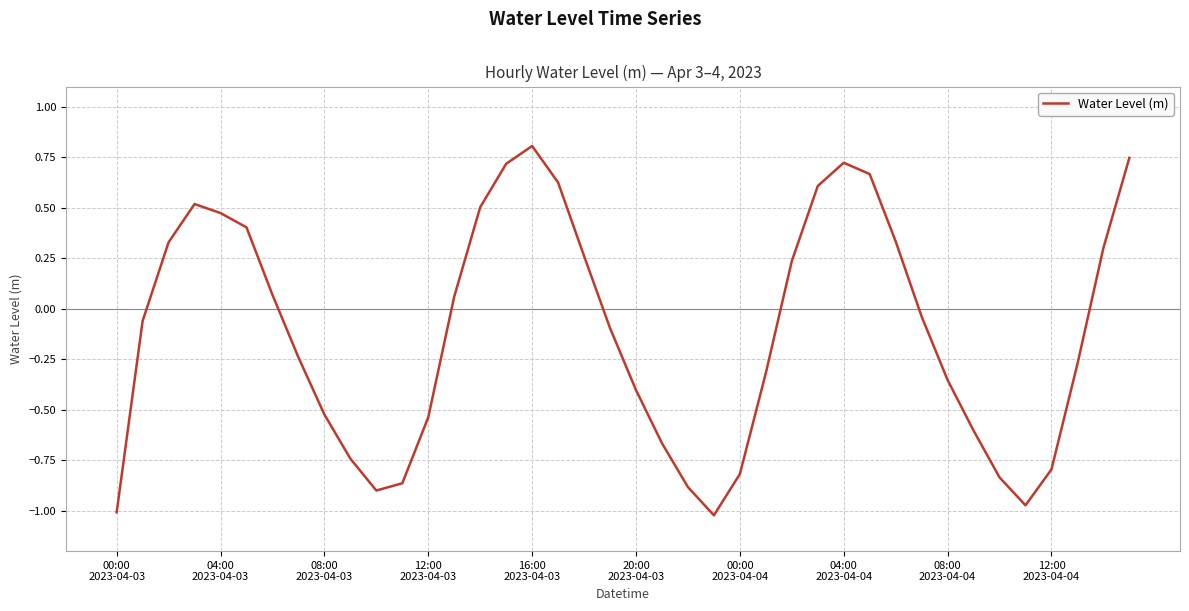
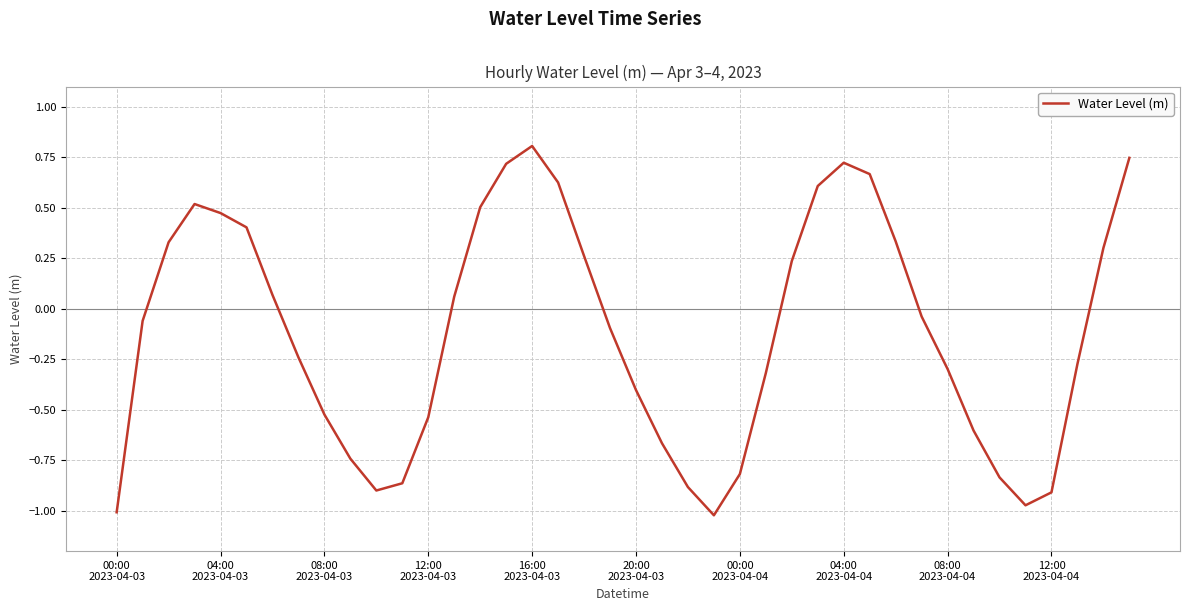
  {
    "00:00 2023-04-03": -1.01,
    "04:00 2023-04-03": 0.47,
    "08:00 2023-04-03": -0.52,
    "12:00 2023-04-03": -0.54,
    "16:00 2023-04-03": 0.81,
    "20:00 2023-04-03": -0.40,
    "00:00 2023-04-04": -0.82,
    "04:00 2023-04-04": 0.72,
-   "08:00 2023-04-04": -0.35,
-   "12:00 2023-04-04": -0.80
+   "08:00 2023-04-04": -0.30,
+   "12:00 2023-04-04": -0.91
  }
